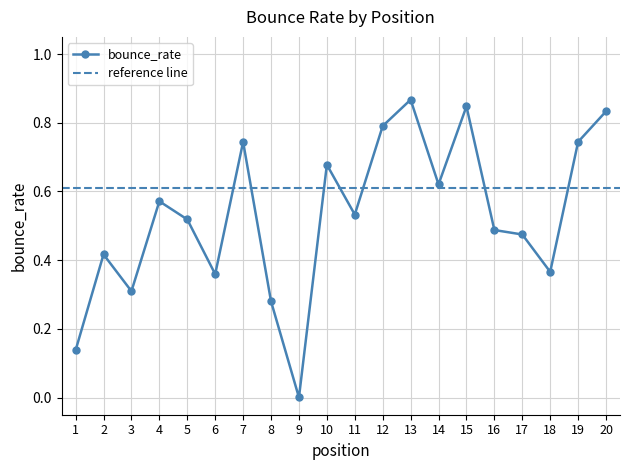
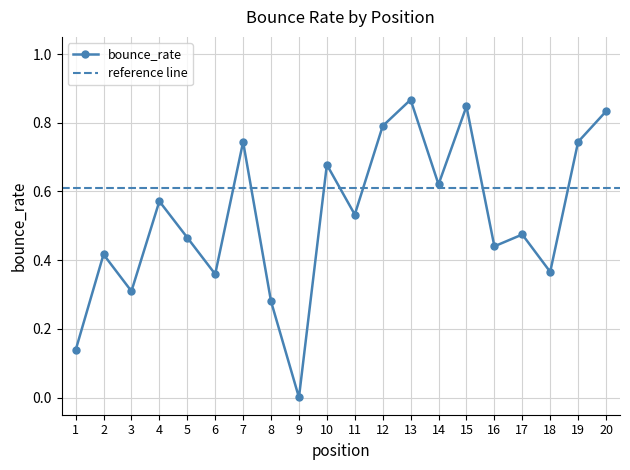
  {
    "1": 0.14,
    "2": 0.42,
    "3": 0.31,
    "4": 0.57,
-   "5": 0.52,
+   "5": 0.47,
    "6": 0.36,
    "7": 0.74,
    "8": 0.28,
    "9": 0.00,
    "10": 0.68,
    "11": 0.53,
    "12": 0.79,
    "13": 0.87,
    "14": 0.62,
    "15": 0.85,
-   "16": 0.49,
+   "16": 0.44,
    "17": 0.47,
    "18": 0.37,
    "19": 0.74,
    "20": 0.83
  }
